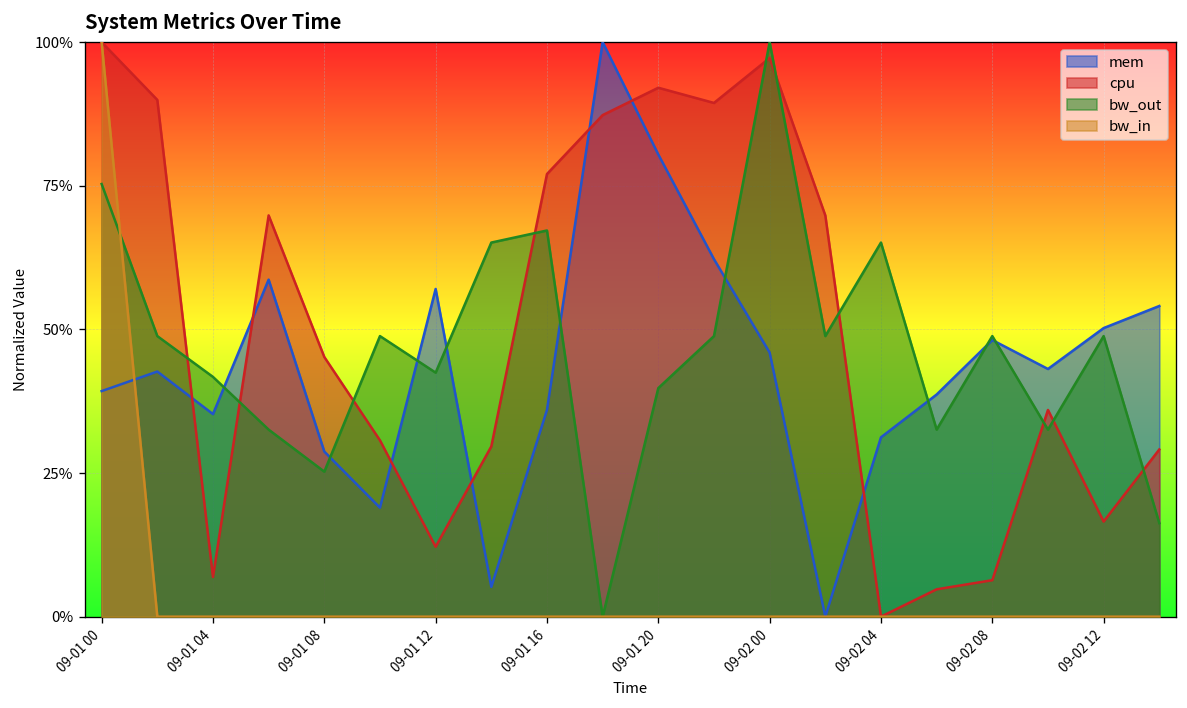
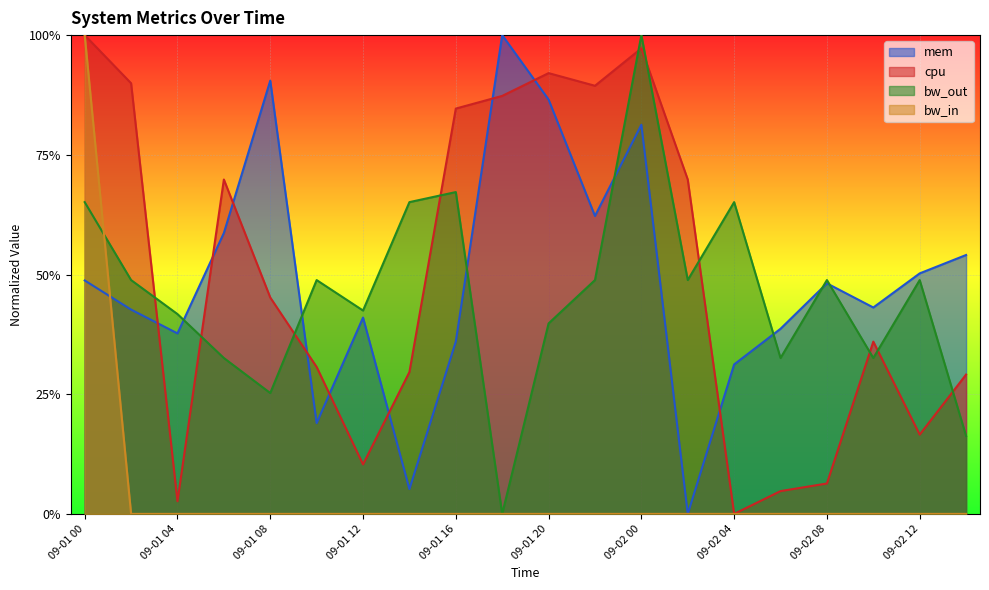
  {
    "mem": {
-     "09-01 00": "39%",
-     "09-01 04": "35%",
-     "09-01 08": "29%",
-     "09-01 12": "57%",
+     "09-01 00": "49%",
+     "09-01 04": "38%",
+     "09-01 08": "90%",
+     "09-01 12": "41%",
      "09-01 16": "36%",
-     "09-01 20": "80%",
-     "09-02 00": "46%",
+     "09-01 20": "87%",
+     "09-02 00": "81%",
      "09-02 04": "31%",
      "09-02 08": "48%",
      "09-02 12": "50%"
    },
    "cpu": {
-     "09-01 04": "7%",
+     "09-01 04": "3%",
      "09-01 08": "45%",
-     "09-01 12": "12%",
-     "09-01 16": "77%",
+     "09-01 12": "10%",
+     "09-01 16": "85%",
      "09-01 20": "92%",
      "09-02 00": "97%",
      "09-02 08": "6%",
      "09-02 12": "17%"
    },
    "bw_out": {
-     "09-01 00": "75%",
+     "09-01 00": "65%",
      "09-01 04": "42%",
      "09-01 08": "25%",
      "09-01 12": "42%",
      "09-01 16": "67%",
      "09-01 20": "40%",
      "09-02 00": "100%",
      "09-02 04": "65%",
      "09-02 08": "49%",
      "09-02 12": "49%"
    },
    "bw_in": {
      "09-01 04": "0%",
      "09-01 08": "0%",
      "09-01 12": "0%",
      "09-01 16": "0%",
      "09-01 20": "0%",
      "09-02 00": "0%",
      "09-02 08": "0%",
      "09-02 12": "0%"
    }
  }
